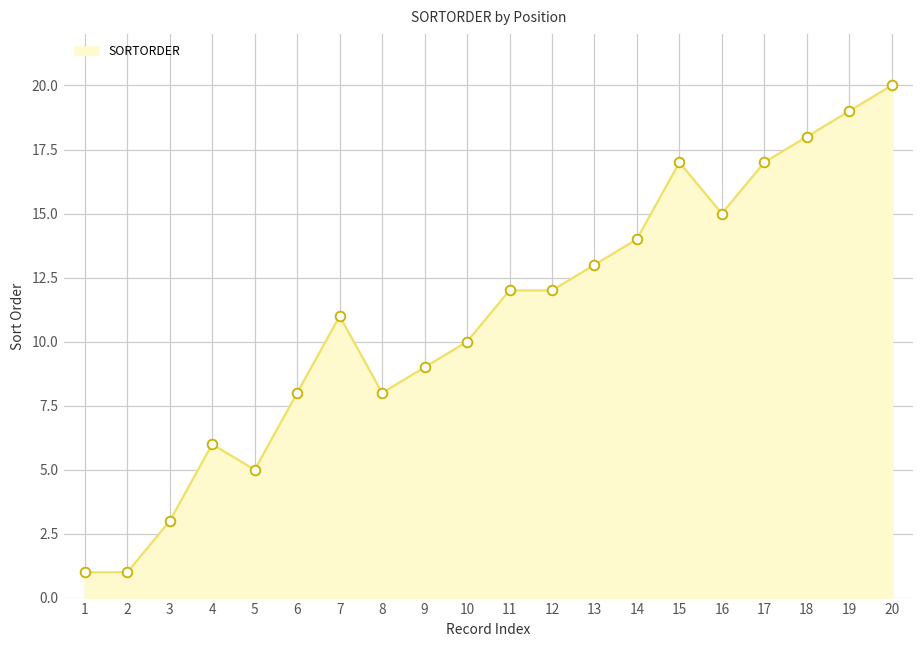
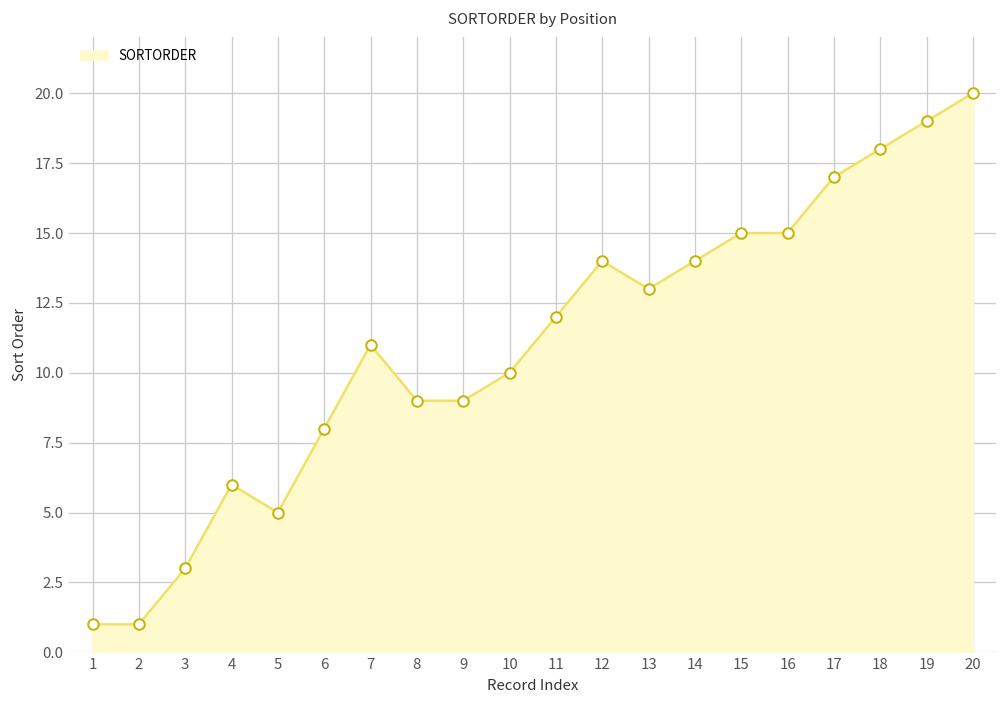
  {
    "1": 1,
    "2": 1,
    "3": 3,
    "4": 6,
    "5": 5,
    "6": 8,
    "7": 11,
-   "8": 8,
+   "8": 9,
    "9": 9,
    "10": 10,
    "11": 12,
-   "12": 12,
+   "12": 14,
    "13": 13,
    "14": 14,
-   "15": 17,
+   "15": 15,
    "16": 15,
    "17": 17,
    "18": 18,
    "19": 19,
    "20": 20
  }
